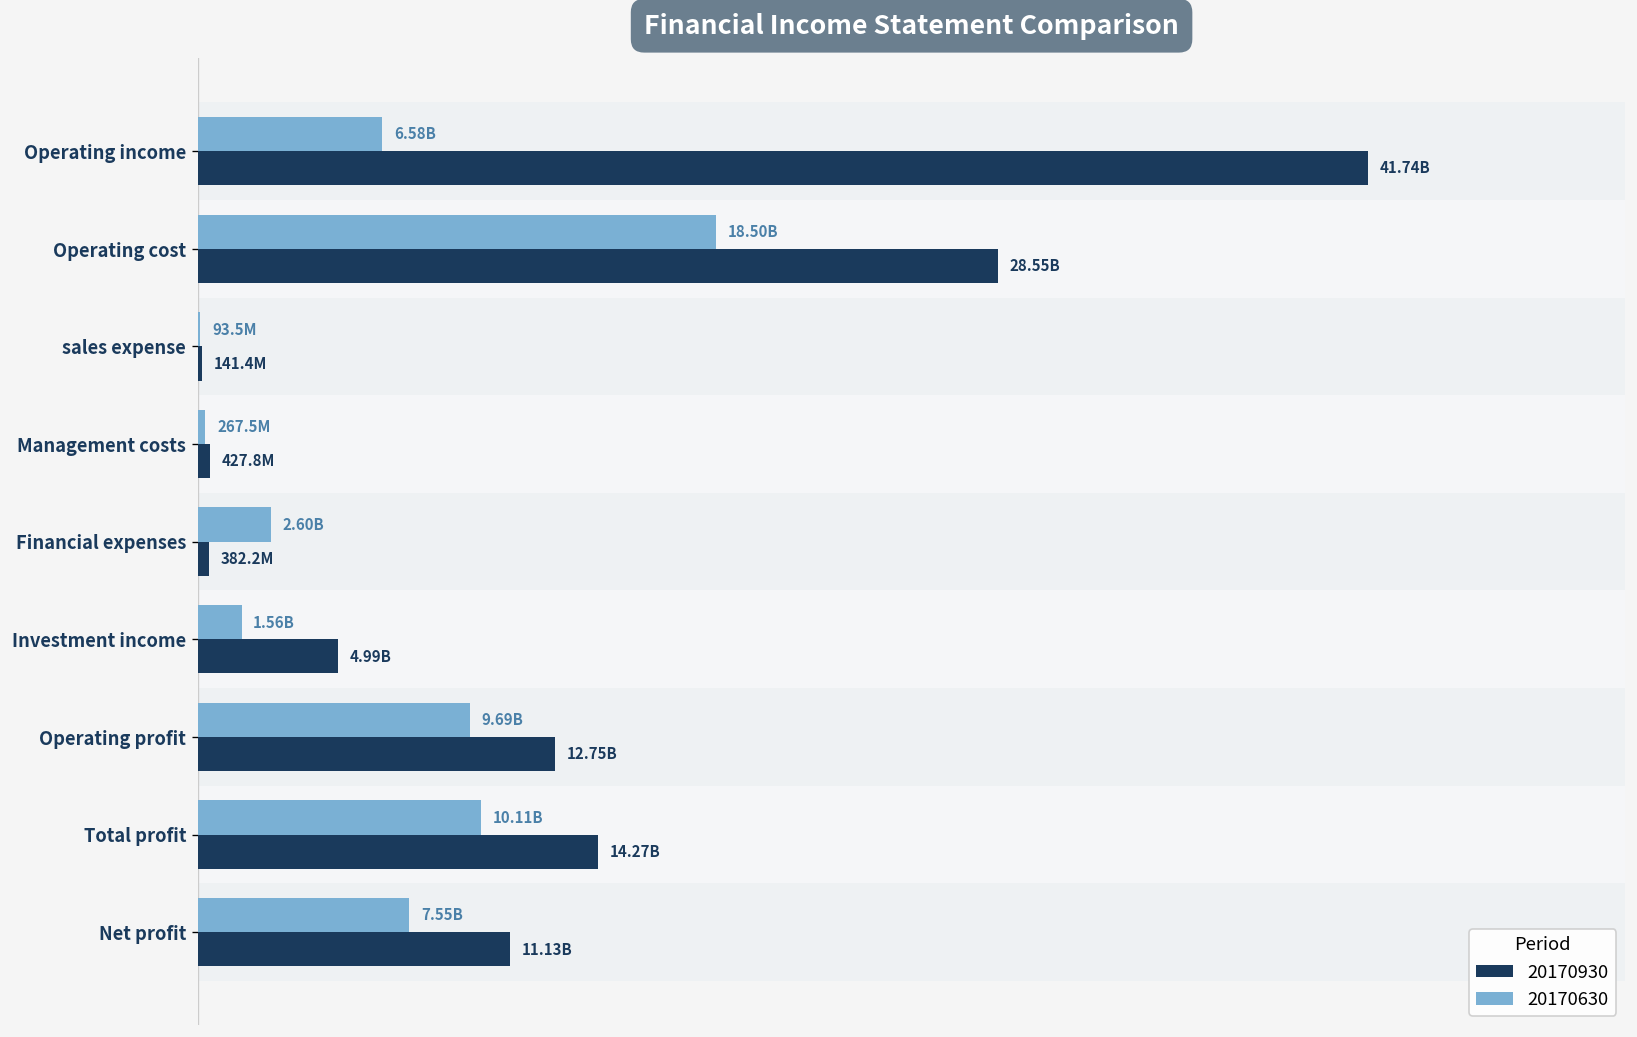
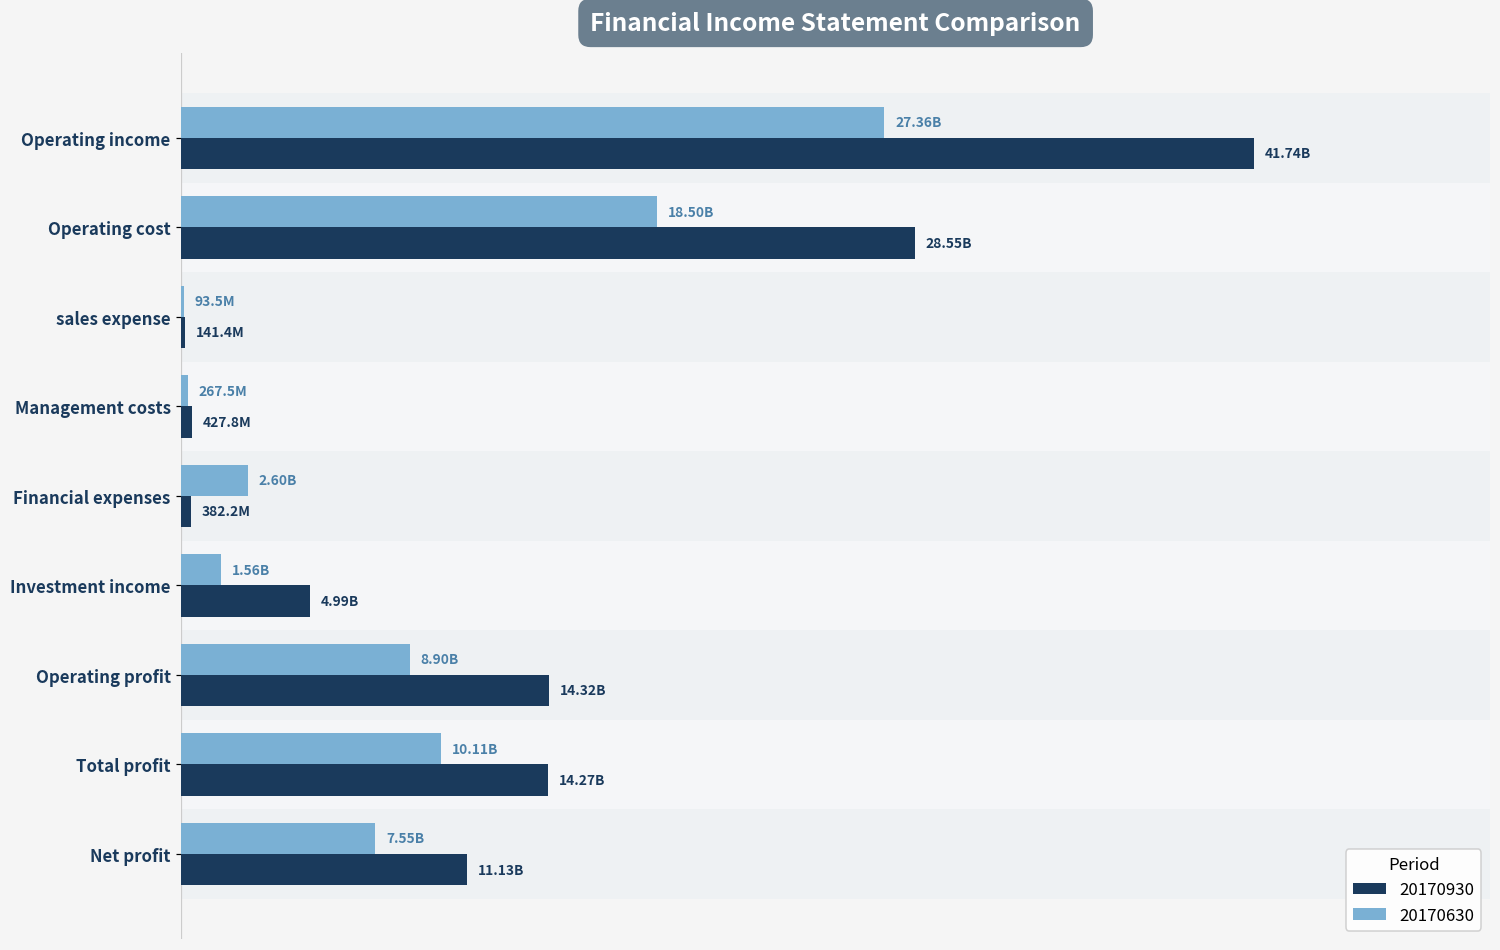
  {
    "20170930": {
      "Operating income": "41.74B",
      "Operating cost": "28.55B",
      "sales expense": "141.4M",
      "Management costs": "427.8M",
      "Financial expenses": "382.2M",
      "Investment income": "4.99B",
-     "Operating profit": "12.75B",
+     "Operating profit": "14.32B",
      "Total profit": "14.27B",
      "Net profit": "11.13B"
    },
    "20170630": {
-     "Operating income": "6.58B",
+     "Operating income": "27.36B",
      "Operating cost": "18.50B",
      "sales expense": "93.5M",
      "Management costs": "267.5M",
      "Financial expenses": "2.60B",
      "Investment income": "1.56B",
-     "Operating profit": "9.69B",
+     "Operating profit": "8.90B",
      "Total profit": "10.11B",
      "Net profit": "7.55B"
    }
  }
